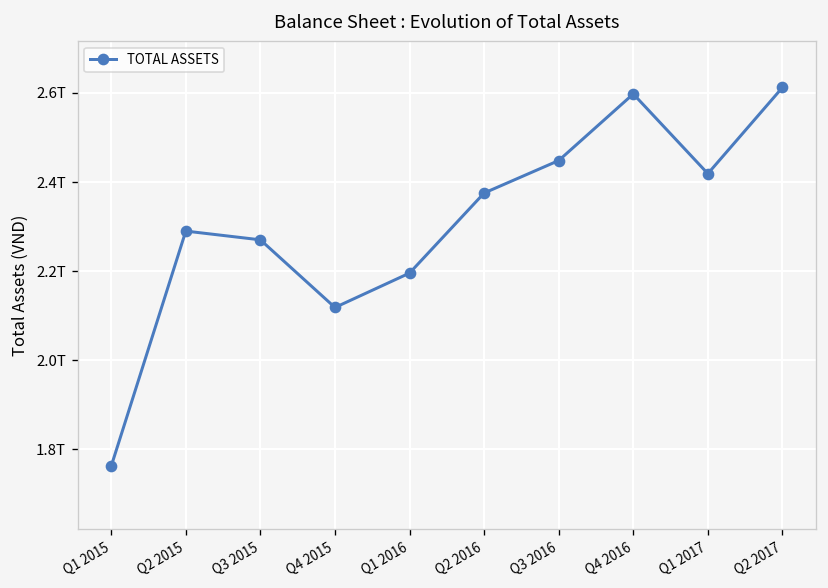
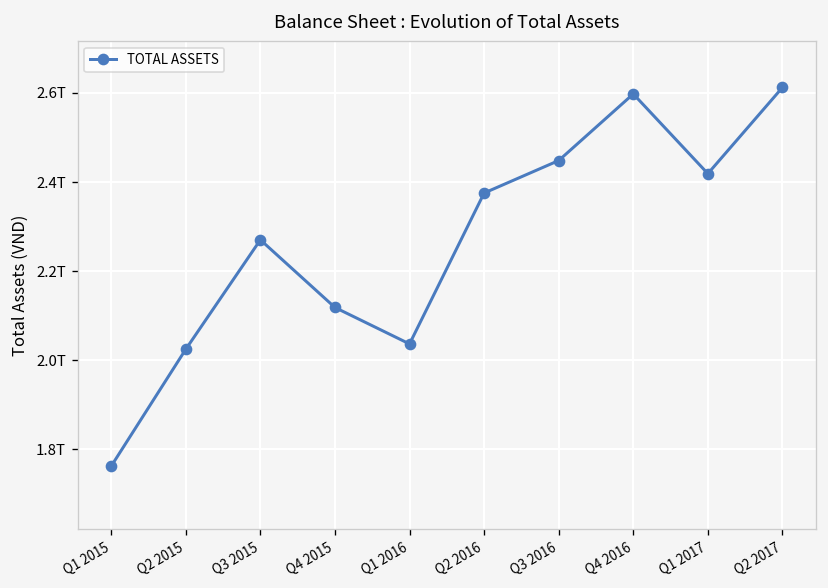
  {
    "Q1 2015": "1.76T",
-   "Q2 2015": "2.29T",
+   "Q2 2015": "2.02T",
    "Q3 2015": "2.27T",
    "Q4 2015": "2.12T",
-   "Q1 2016": "2.20T",
+   "Q1 2016": "2.04T",
    "Q2 2016": "2.38T",
    "Q3 2016": "2.45T",
    "Q4 2016": "2.60T",
    "Q1 2017": "2.42T",
    "Q2 2017": "2.61T"
  }
